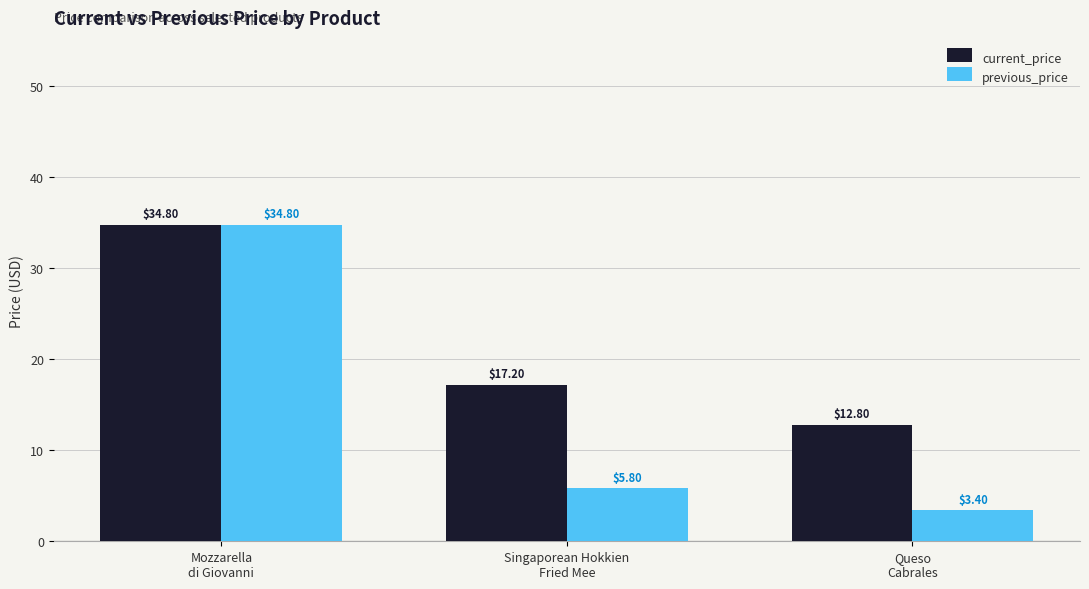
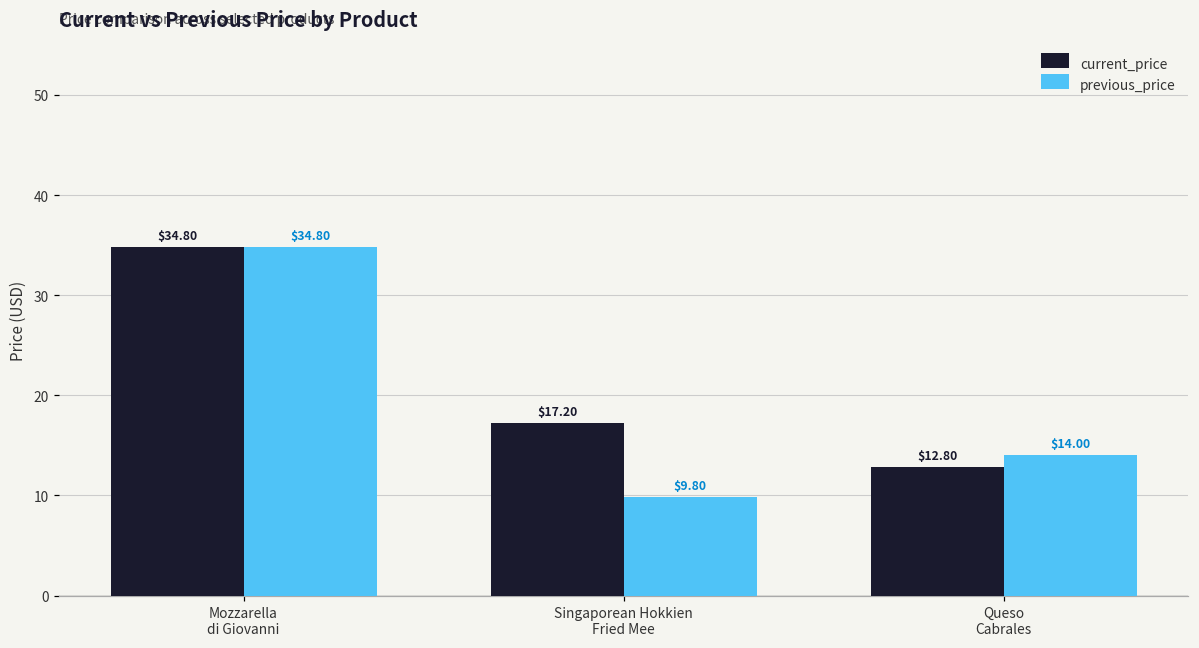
  {
    "current_price": {
      "Mozzarella di Giovanni": "$34.80",
      "Singaporean Hokkien Fried Mee": "$17.20",
      "Queso Cabrales": "$12.80"
    },
    "previous_price": {
      "Mozzarella di Giovanni": "$34.80",
-     "Singaporean Hokkien Fried Mee": "$5.80",
-     "Queso Cabrales": "$3.40"
+     "Singaporean Hokkien Fried Mee": "$9.80",
+     "Queso Cabrales": "$14.00"
    }
  }
